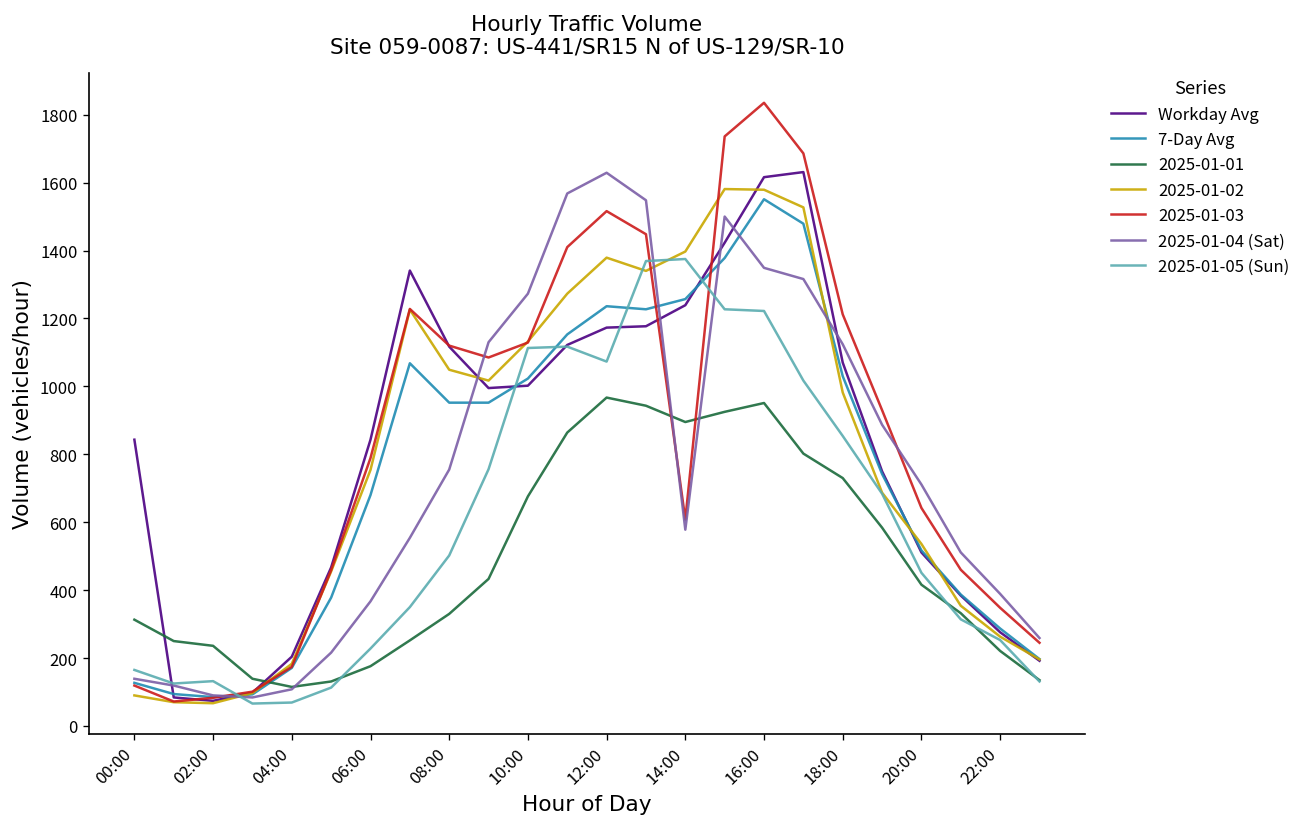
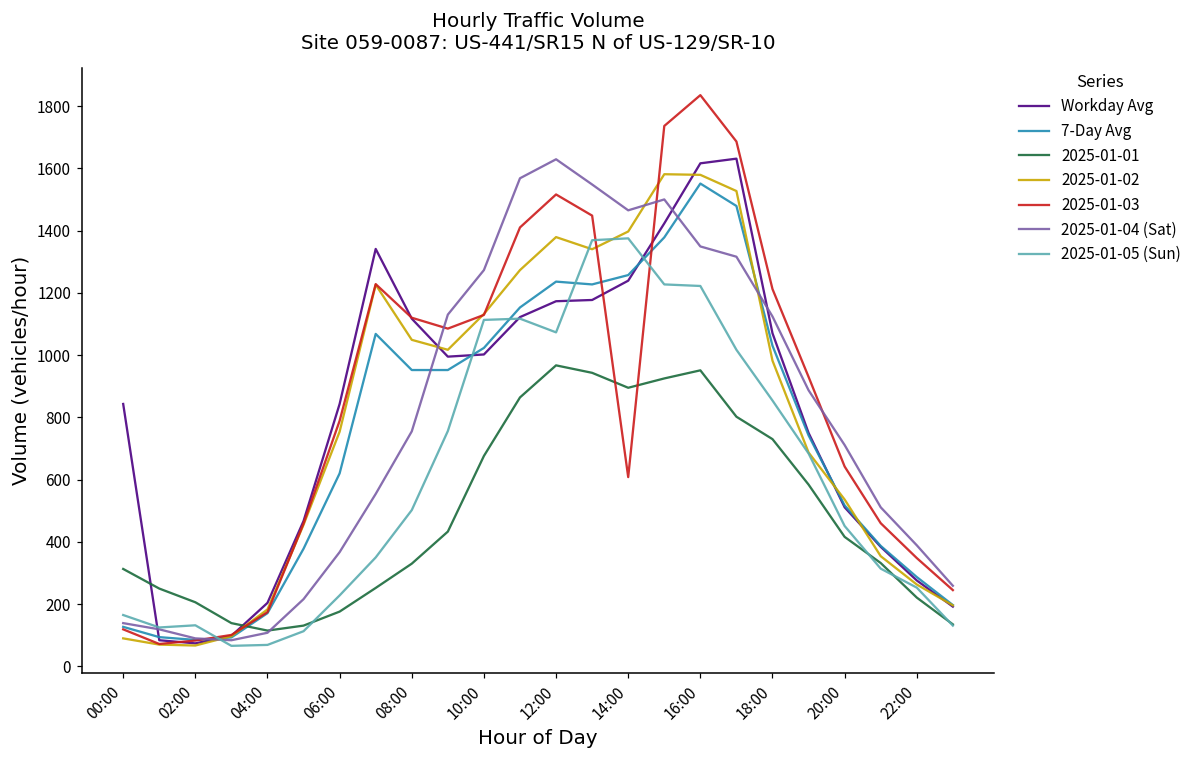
  {
    "Workday Avg": {
      "00:00": 840,
      "04:00": 200,
      "06:00": 840,
      "10:00": 1000,
      "12:00": 1170,
      "14:00": 1240,
      "16:00": 1620,
      "18:00": 1070,
      "22:00": 280
    },
    "7-Day Avg": {
-     "06:00": 680,
+     "06:00": 620,
      "08:00": 950,
      "10:00": 1020,
      "12:00": 1240,
      "14:00": 1260,
      "16:00": 1550,
      "18:00": 1030,
      "22:00": 290
    },
    "2025-01-01": {
      "00:00": 310,
-     "02:00": 240,
+     "02:00": 210,
      "06:00": 180,
      "08:00": 330,
      "10:00": 680,
      "12:00": 970,
      "14:00": 900,
      "16:00": 950,
      "18:00": 730,
      "20:00": 420,
      "22:00": 220
    },
    "2025-01-02": {
      "00:00": 90,
      "04:00": 180,
      "06:00": 750,
      "08:00": 1050,
      "12:00": 1380,
      "14:00": 1400,
      "16:00": 1580,
      "18:00": 980,
      "20:00": 540,
      "22:00": 260
    },
    "2025-01-03": {
      "06:00": 790,
      "12:00": 1520,
      "14:00": 610,
      "16:00": 1840,
      "18:00": 1210,
      "20:00": 640,
      "22:00": 350
    },
    "2025-01-04 (Sat)": {
      "00:00": 140,
      "06:00": 370,
      "08:00": 760,
      "10:00": 1270,
      "12:00": 1630,
-     "14:00": 580,
+     "14:00": 1470,
      "16:00": 1350,
      "18:00": 1120,
      "20:00": 710,
      "22:00": 390
    },
    "2025-01-05 (Sun)": {
      "00:00": 170,
      "02:00": 130,
      "04:00": 70,
      "06:00": 230,
      "08:00": 500,
      "10:00": 1110,
      "12:00": 1070,
      "14:00": 1380,
      "16:00": 1220,
      "18:00": 850,
      "20:00": 450,
      "22:00": 250
    }
  }
